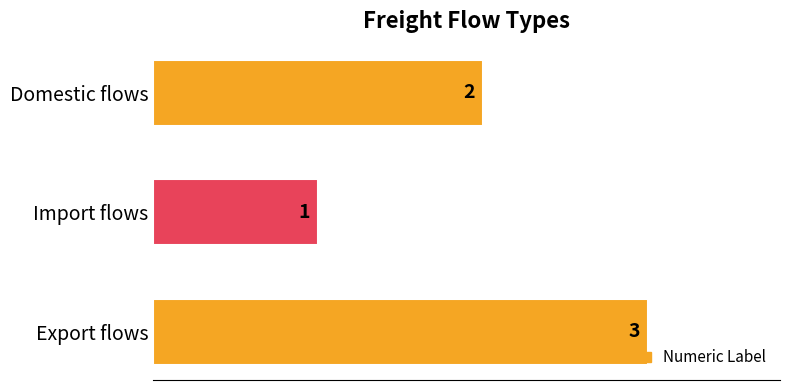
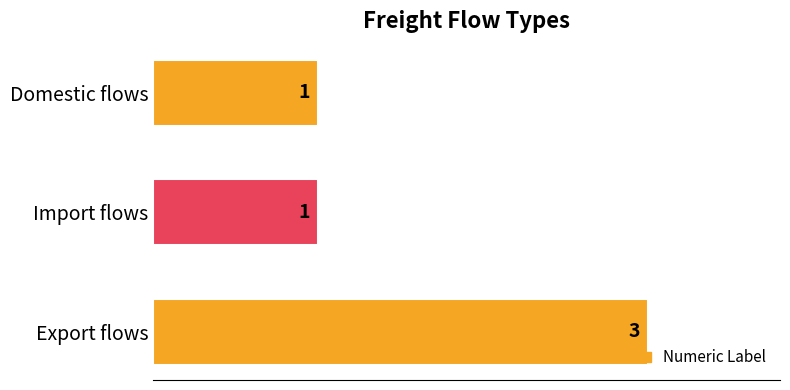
  {
-   "Domestic flows": 2,
+   "Domestic flows": 1,
    "Import flows": 1,
    "Export flows": 3
  }
